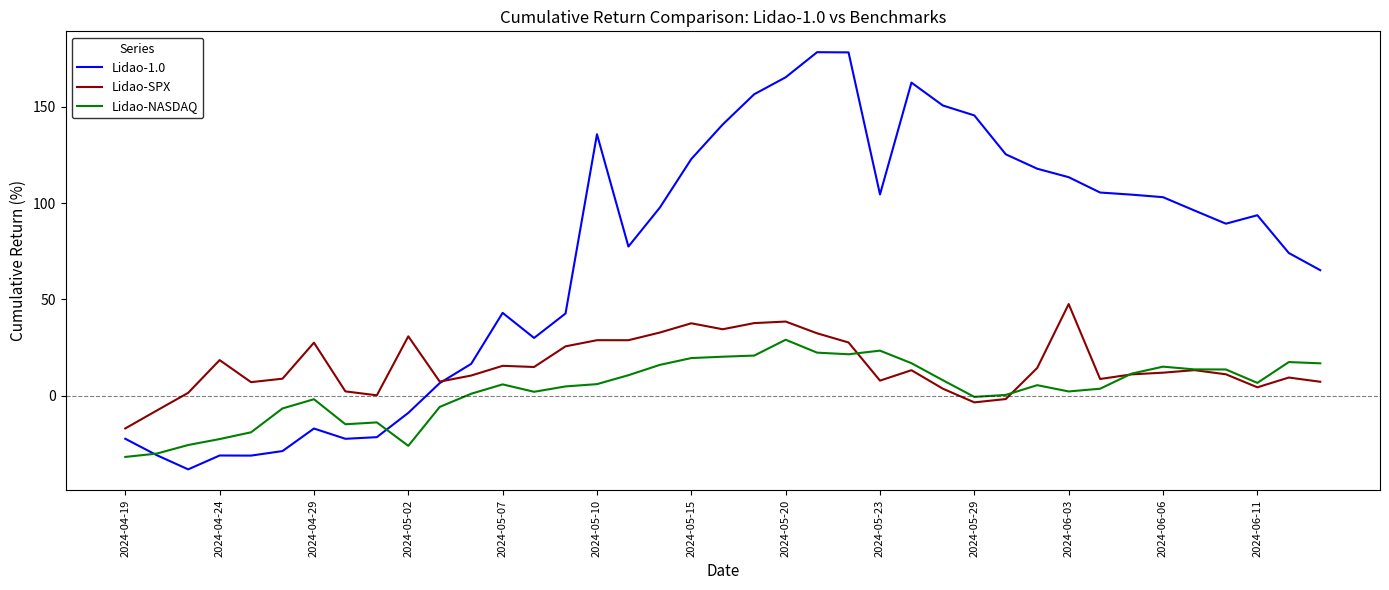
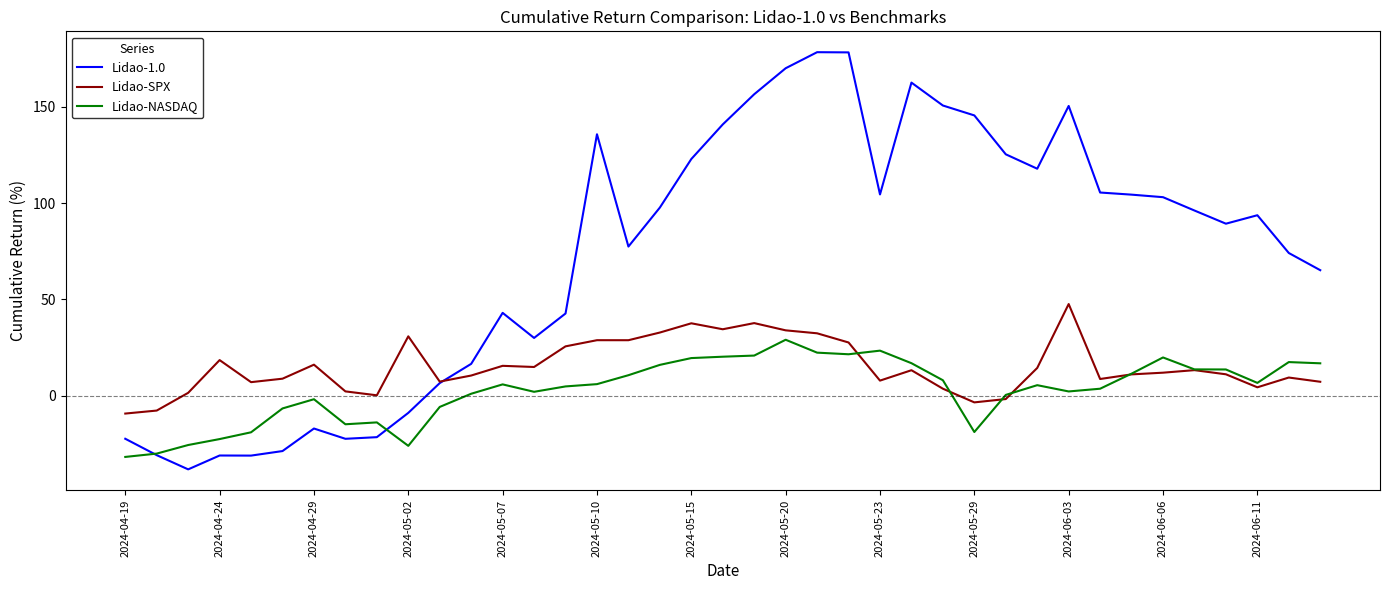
  {
    "Lidao-1.0": {
      "2024-04-19": -22,
      "2024-04-24": -31,
      "2024-04-29": -17,
      "2024-05-02": -9,
      "2024-05-07": 43,
      "2024-05-10": 136,
      "2024-05-15": 123,
-     "2024-05-20": 165,
+     "2024-05-20": 170,
      "2024-05-23": 105,
      "2024-05-29": 146,
-     "2024-06-03": 114,
+     "2024-06-03": 151,
      "2024-06-06": 103,
      "2024-06-11": 94
    },
    "Lidao-SPX": {
-     "2024-04-19": -17,
+     "2024-04-19": -9,
      "2024-04-24": 19,
-     "2024-04-29": 28,
+     "2024-04-29": 16,
      "2024-05-02": 31,
      "2024-05-07": 16,
      "2024-05-10": 29,
      "2024-05-15": 38,
-     "2024-05-20": 39,
+     "2024-05-20": 34,
      "2024-05-23": 8,
      "2024-05-29": -3,
      "2024-06-03": 48,
      "2024-06-06": 12,
      "2024-06-11": 4
    },
    "Lidao-NASDAQ": {
      "2024-04-19": -32,
      "2024-04-24": -23,
      "2024-04-29": -2,
      "2024-05-02": -26,
      "2024-05-07": 6,
      "2024-05-10": 6,
      "2024-05-15": 20,
      "2024-05-20": 29,
      "2024-05-23": 23,
-     "2024-05-29": -1,
+     "2024-05-29": -19,
      "2024-06-03": 2,
-     "2024-06-06": 15,
+     "2024-06-06": 20,
      "2024-06-11": 7
    }
  }
